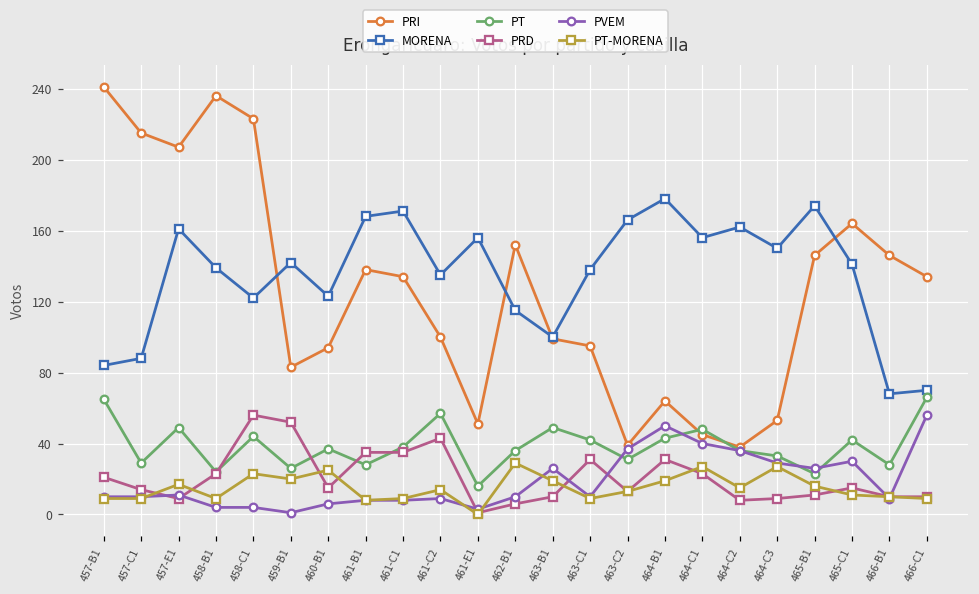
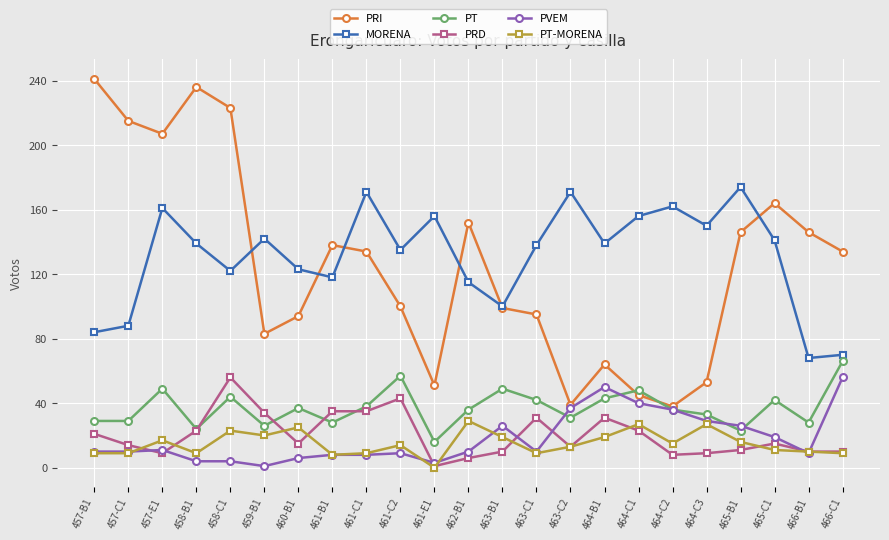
  {
    "MORENA": {
      "457-B1": 84,
      "457-C1": 88,
      "457-E1": 161,
      "458-B1": 139,
      "458-C1": 122,
      "459-B1": 142,
      "460-B1": 123,
-     "461-B1": 168,
+     "461-B1": 118,
      "461-C1": 171,
      "461-C2": 135,
      "461-E1": 156,
      "462-B1": 115,
      "463-C1": 138,
-     "463-C2": 166,
-     "464-B1": 178,
+     "463-C2": 171,
+     "464-B1": 139,
      "464-C1": 156,
      "464-C2": 162,
      "464-C3": 150,
      "465-B1": 174,
      "465-C1": 141,
      "466-B1": 68,
      "466-C1": 70
    },
    "PT": {
-     "457-B1": 65,
+     "457-B1": 29,
      "457-C1": 29,
      "457-E1": 49,
      "458-C1": 44,
      "459-B1": 26,
      "460-B1": 37,
      "461-B1": 28,
      "461-C1": 38,
      "461-C2": 57,
      "461-E1": 16,
      "462-B1": 36,
      "463-B1": 49,
      "463-C1": 42,
      "463-C2": 31,
      "464-B1": 43,
      "464-C1": 48,
      "464-C3": 33,
      "465-B1": 23,
      "465-C1": 42,
      "466-B1": 28,
      "466-C1": 66
    },
    "PRD": {
      "457-B1": 21,
      "457-C1": 14,
      "457-E1": 9,
      "458-C1": 56,
-     "459-B1": 52,
+     "459-B1": 34,
      "460-B1": 15,
      "461-B1": 35,
      "461-C1": 35,
      "461-C2": 43,
      "462-B1": 6,
      "463-B1": 10,
      "463-C1": 31,
      "464-B1": 31,
      "464-C1": 23,
      "464-C2": 8,
      "464-C3": 9,
      "465-B1": 11,
      "465-C1": 15
    },
    "PVEM": {
      "457-E1": 11,
      "458-B1": 4,
      "458-C1": 4,
      "459-B1": 1,
      "460-B1": 6,
      "461-C2": 9,
      "461-E1": 3,
      "462-B1": 10,
      "463-B1": 26,
      "463-C2": 37,
      "464-B1": 50,
      "464-C1": 40,
      "464-C3": 29,
      "465-B1": 26,
-     "465-C1": 30,
+     "465-C1": 19,
      "466-C1": 56
    }
  }
